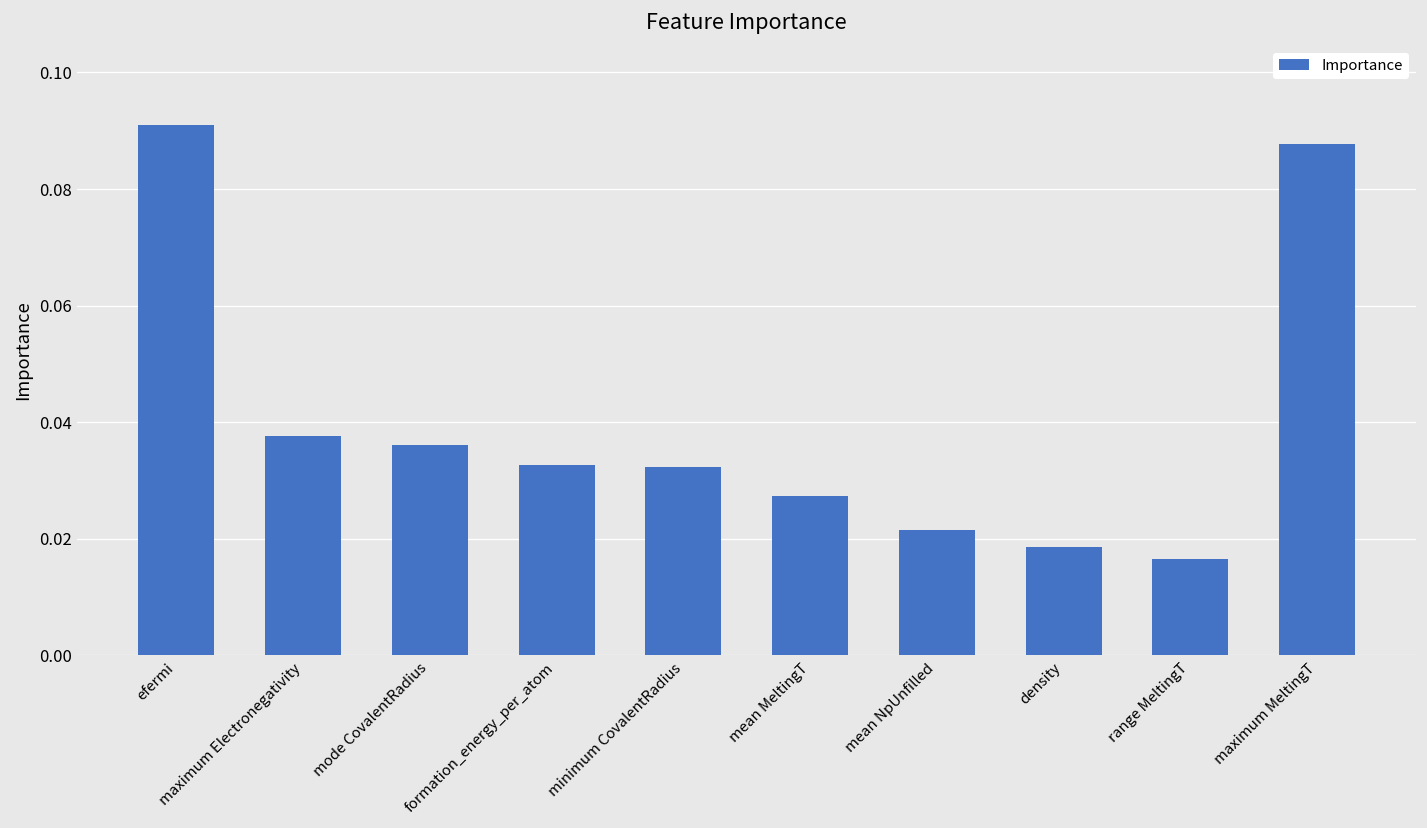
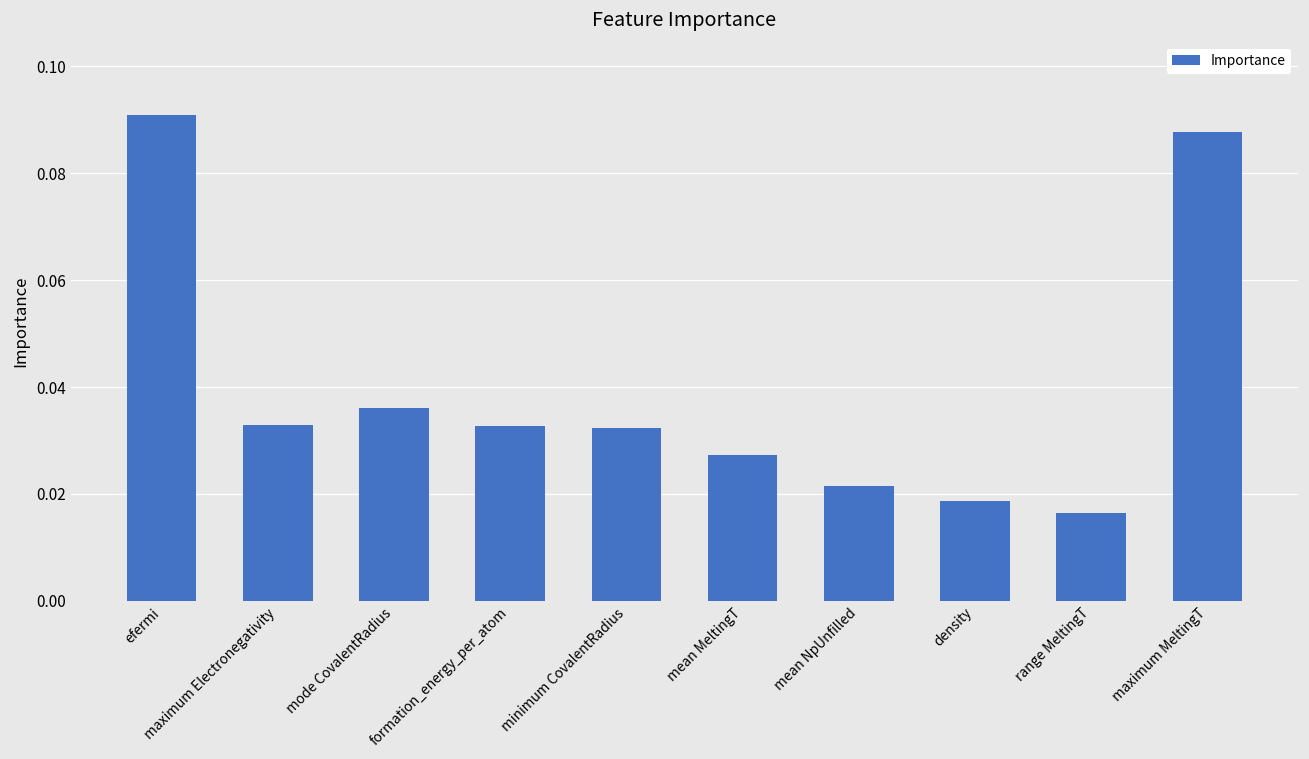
  {
    "efermi": 0.091,
-   "maximum Electronegativity": 0.038,
+   "maximum Electronegativity": 0.033,
    "mode CovalentRadius": 0.036,
    "formation_energy_per_atom": 0.033,
    "minimum CovalentRadius": 0.032,
    "mean MeltingT": 0.027,
    "mean NpUnfilled": 0.022,
    "density": 0.019,
    "range MeltingT": 0.016,
    "maximum MeltingT": 0.088
  }
